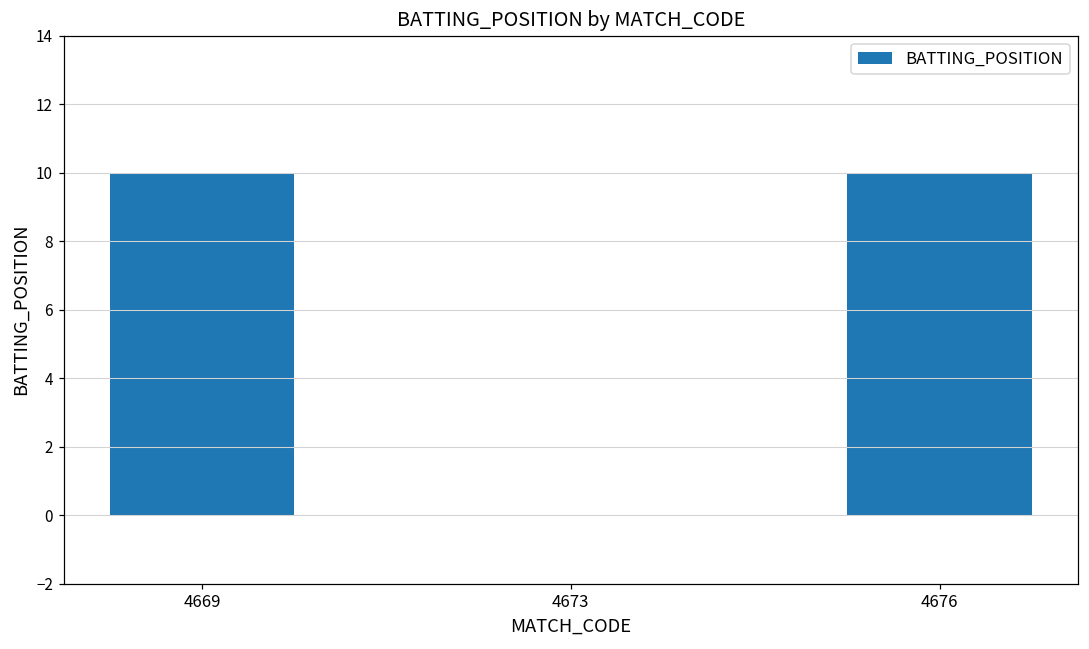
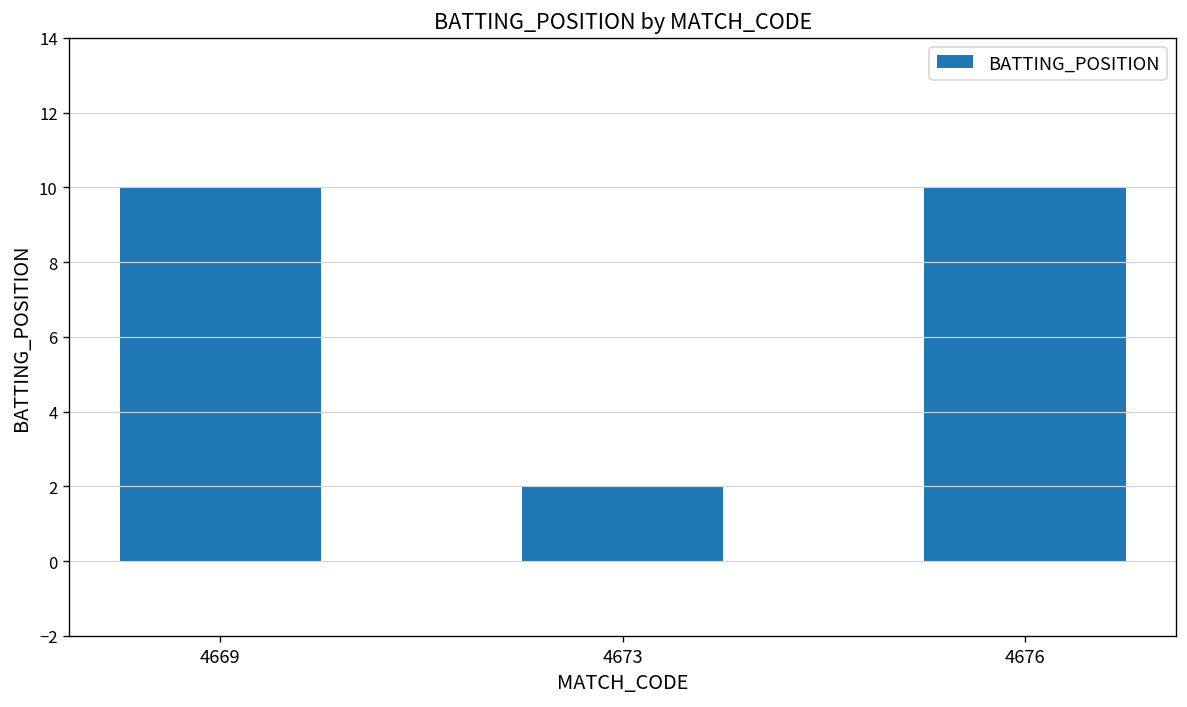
  {
    "4669": 10,
-   "4673": 0,
+   "4673": 2,
    "4676": 10
  }
